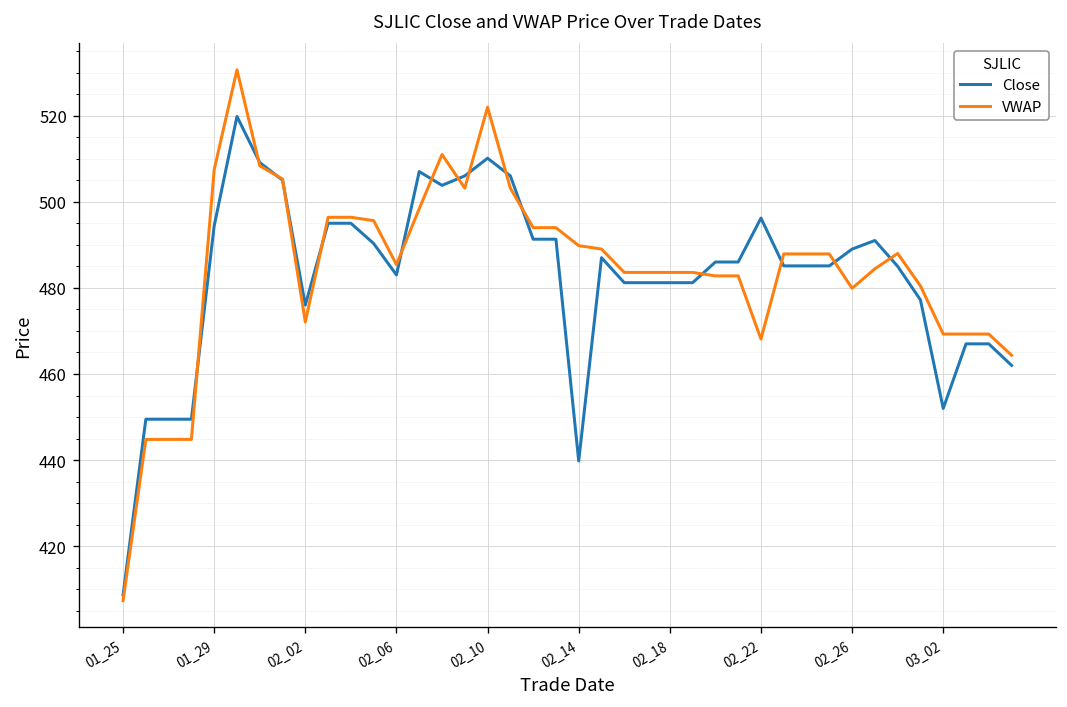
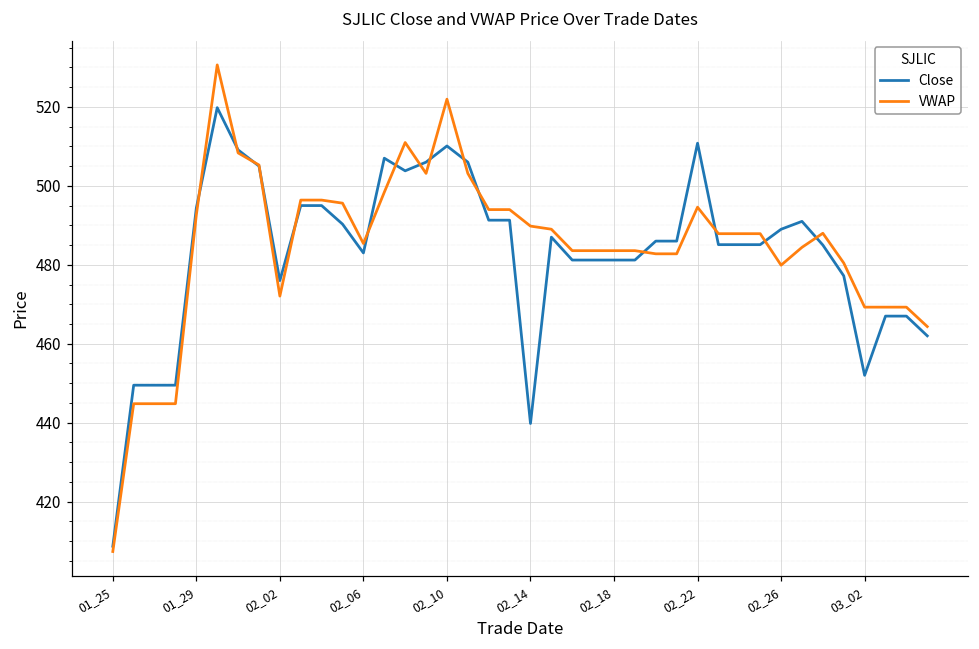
  {
    "Close": {
      "01_25": 409,
      "01_29": 494,
      "02_02": 476,
      "02_06": 483,
      "02_10": 510,
      "02_14": 440,
      "02_18": 481,
-     "02_22": 496,
+     "02_22": 511,
      "02_26": 489,
      "03_02": 452
    },
    "VWAP": {
      "01_25": 407,
-     "01_29": 507,
+     "01_29": 493,
      "02_02": 472,
      "02_06": 485,
      "02_10": 522,
      "02_14": 490,
      "02_18": 484,
-     "02_22": 468,
+     "02_22": 495,
      "02_26": 480,
      "03_02": 469
    }
  }
